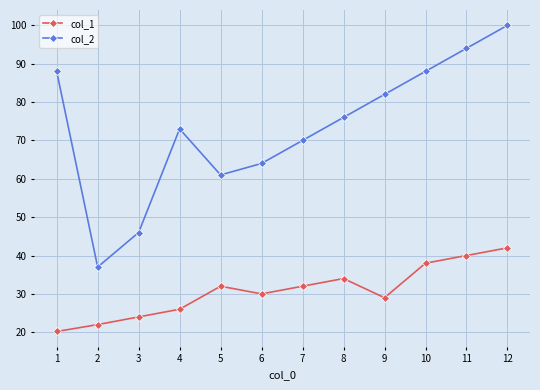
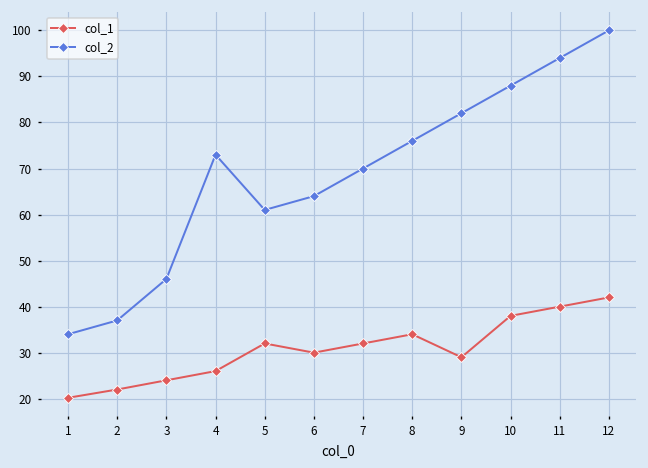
  {
    "col_1": {
      "1": 20,
      "2": 22,
      "3": 24,
      "4": 26,
      "5": 32,
      "6": 30,
      "7": 32,
      "8": 34,
      "9": 29,
      "10": 38,
      "11": 40,
      "12": 42
    },
    "col_2": {
-     "1": 88,
+     "1": 34,
      "2": 37,
      "3": 46,
      "4": 73,
      "5": 61,
      "6": 64,
      "7": 70,
      "8": 76,
      "9": 82,
      "10": 88,
      "11": 94,
      "12": 100
    }
  }
